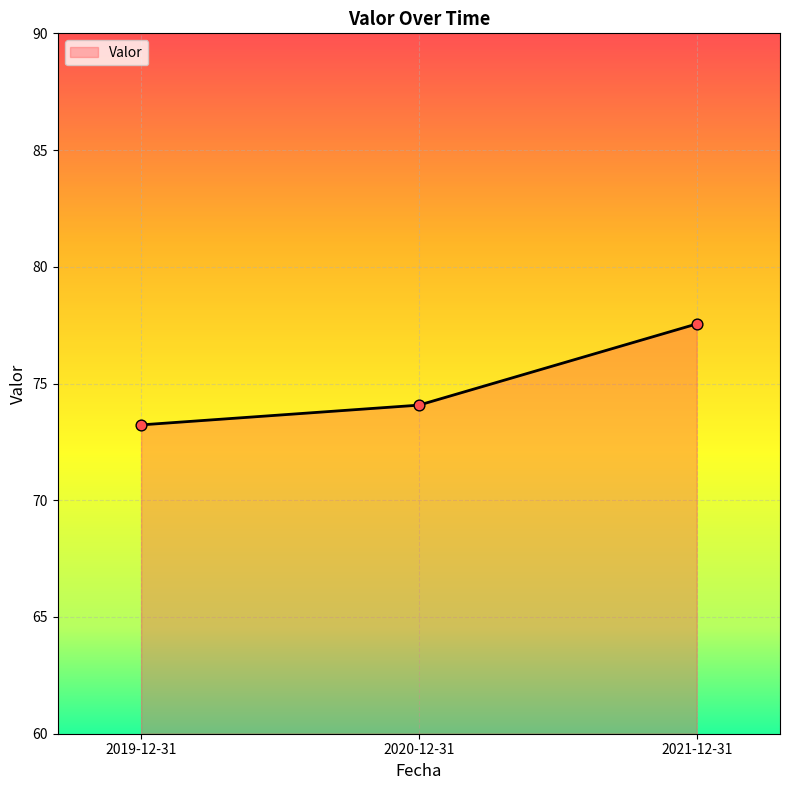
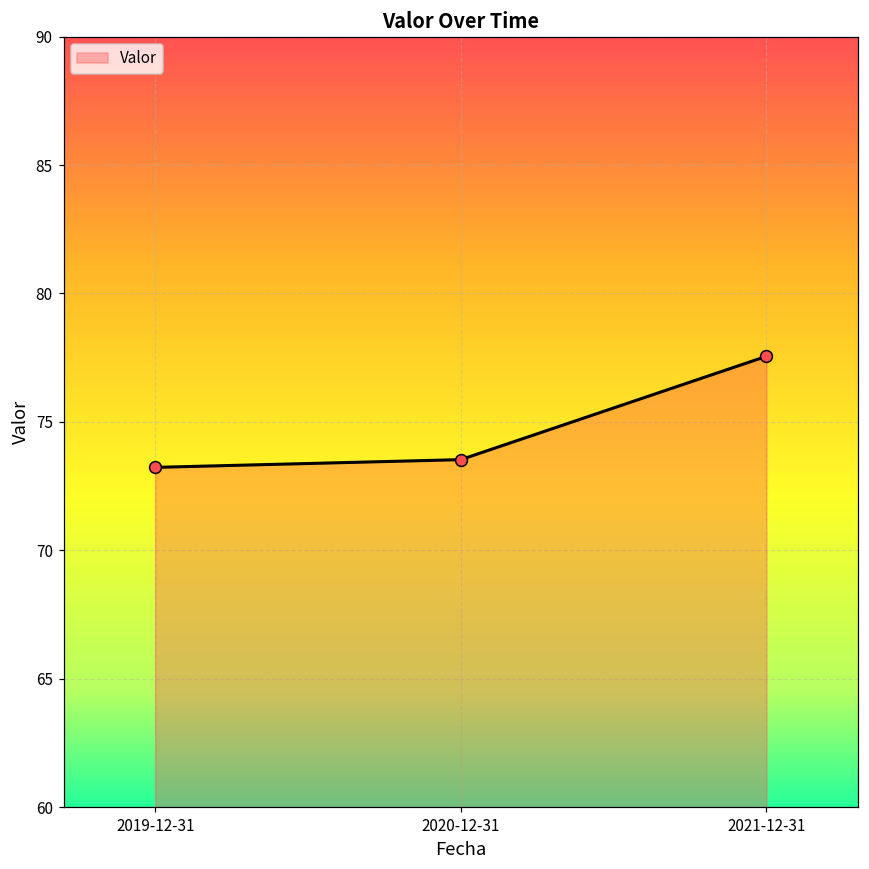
  {
    "2019-12-31": 73.2,
-   "2020-12-31": 74.1,
+   "2020-12-31": 73.5,
    "2021-12-31": 77.6
  }
